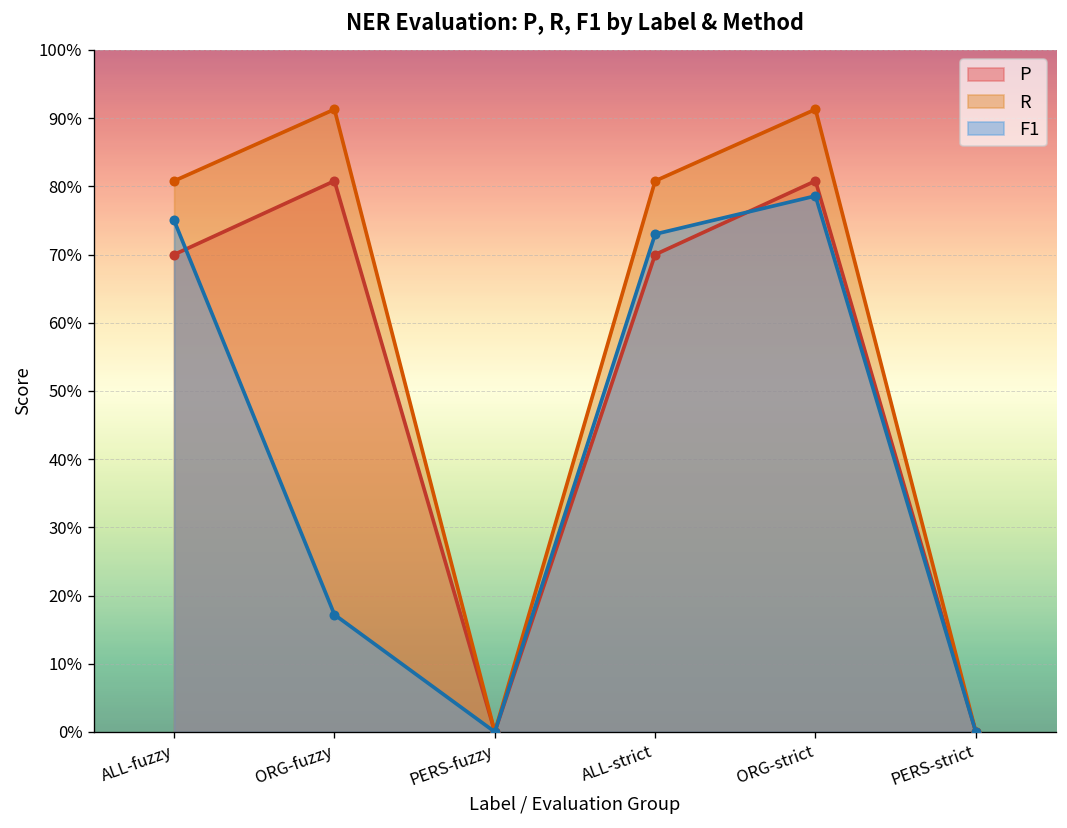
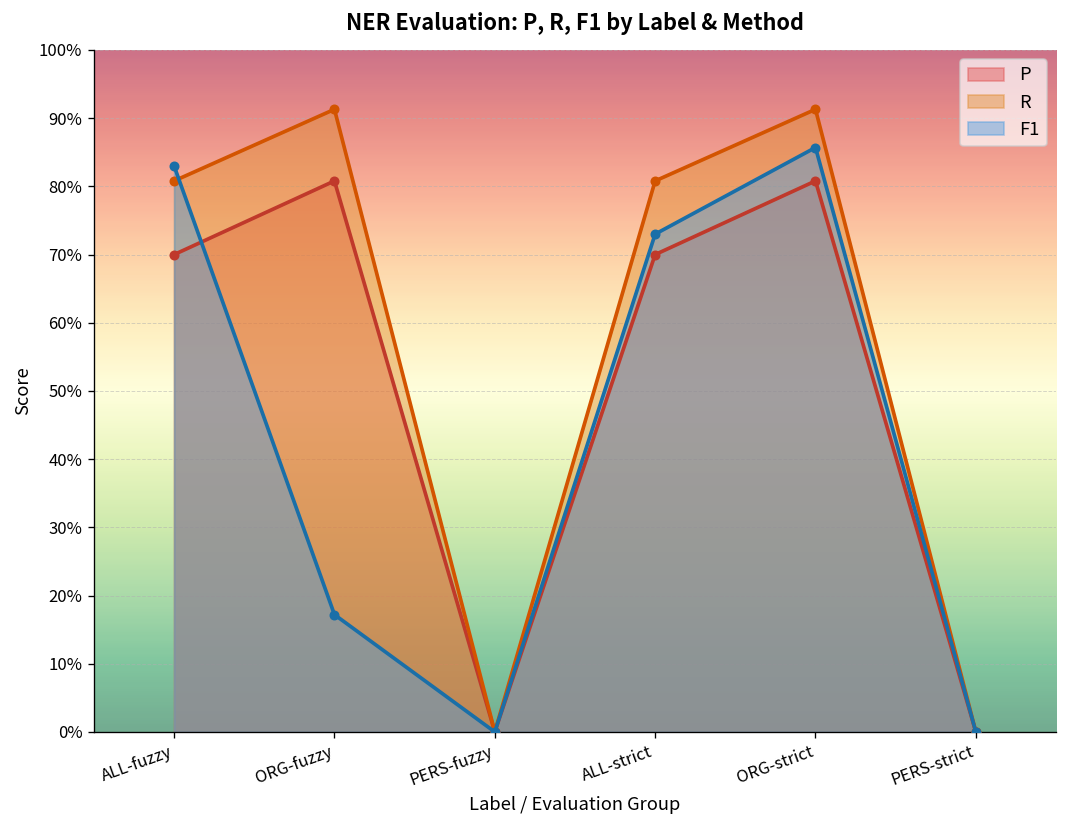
  {
    "F1": {
-     "ALL-fuzzy": "75%",
+     "ALL-fuzzy": "83%",
      "ORG-fuzzy": "17%",
      "ALL-strict": "73%",
-     "ORG-strict": "79%"
+     "ORG-strict": "86%"
    }
  }
